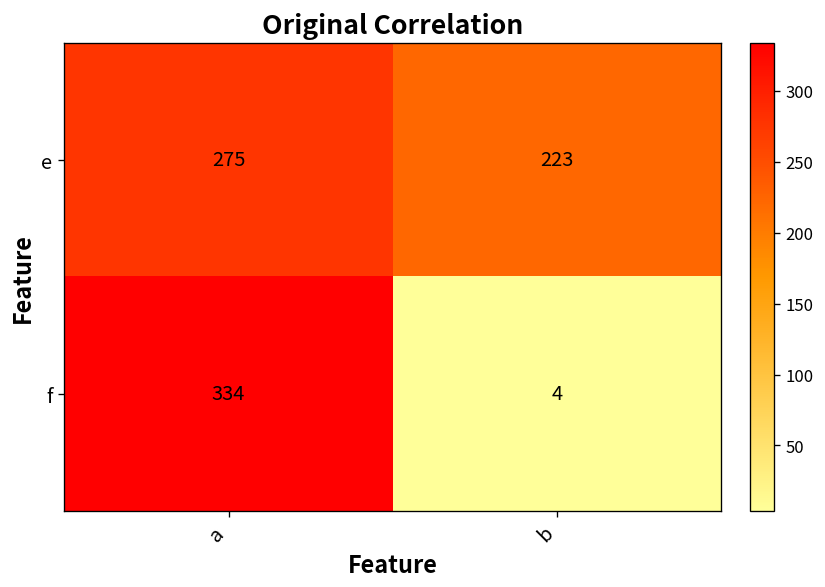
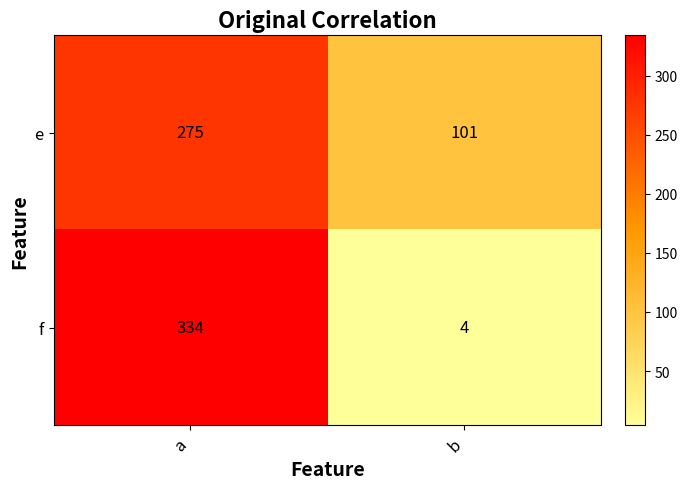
  {
    "e": {
      "a": 275,
-     "b": 223
+     "b": 101
    },
    "f": {
      "a": 334,
      "b": 4
    }
  }
